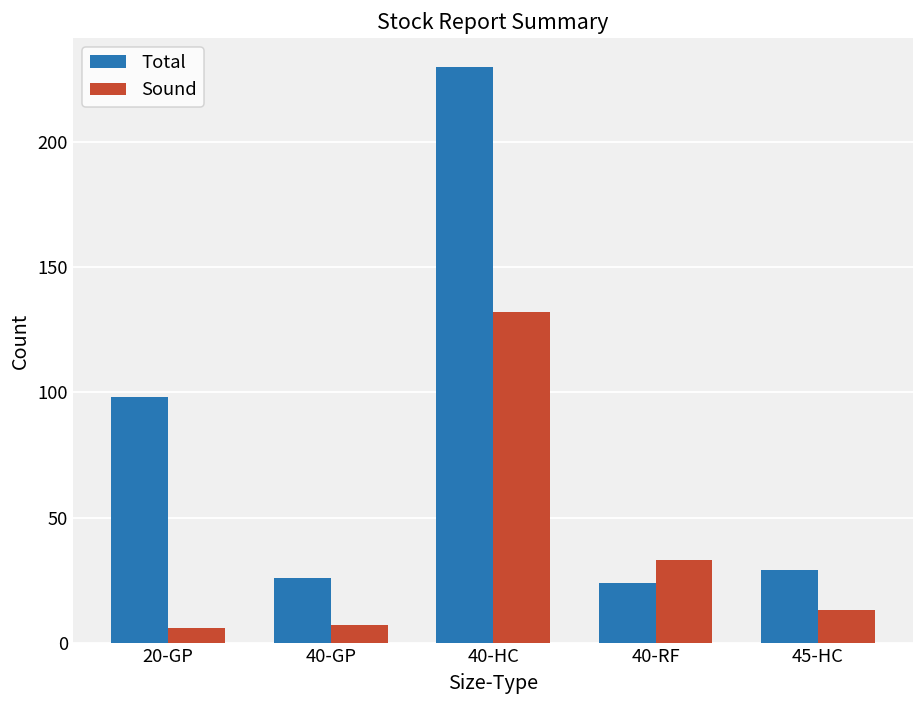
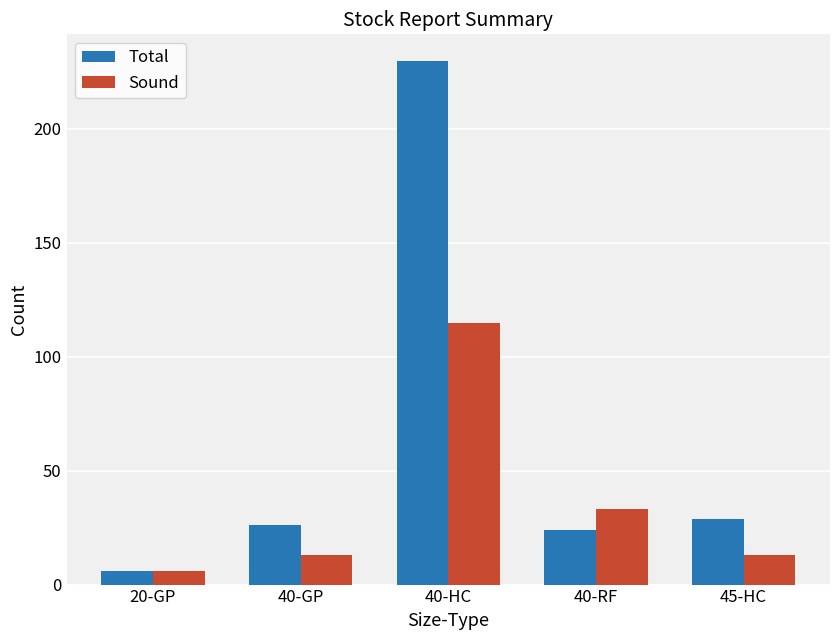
  {
    "Total": {
-     "20-GP": 98,
+     "20-GP": 6,
      "40-GP": 26,
      "40-HC": 230,
      "40-RF": 24,
      "45-HC": 29
    },
    "Sound": {
      "20-GP": 6,
-     "40-GP": 7,
-     "40-HC": 132,
+     "40-GP": 13,
+     "40-HC": 115,
      "40-RF": 33,
      "45-HC": 13
    }
  }
